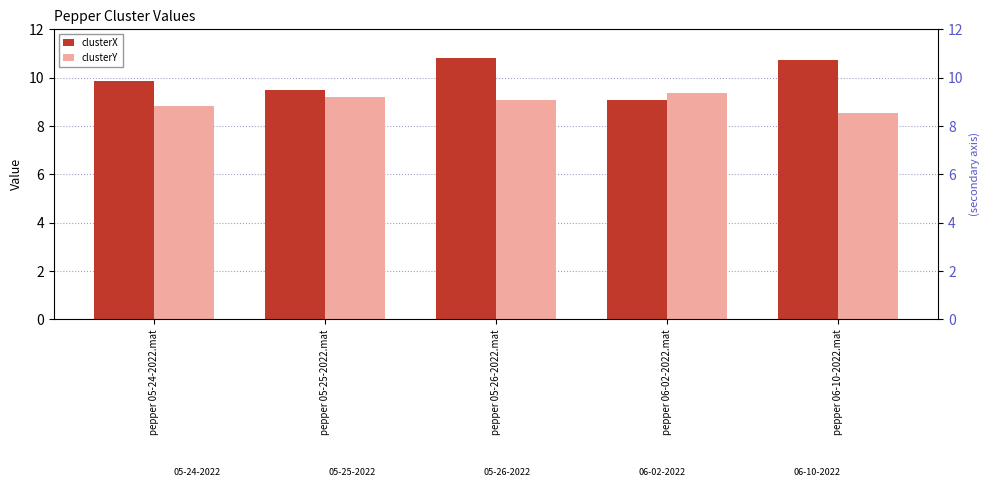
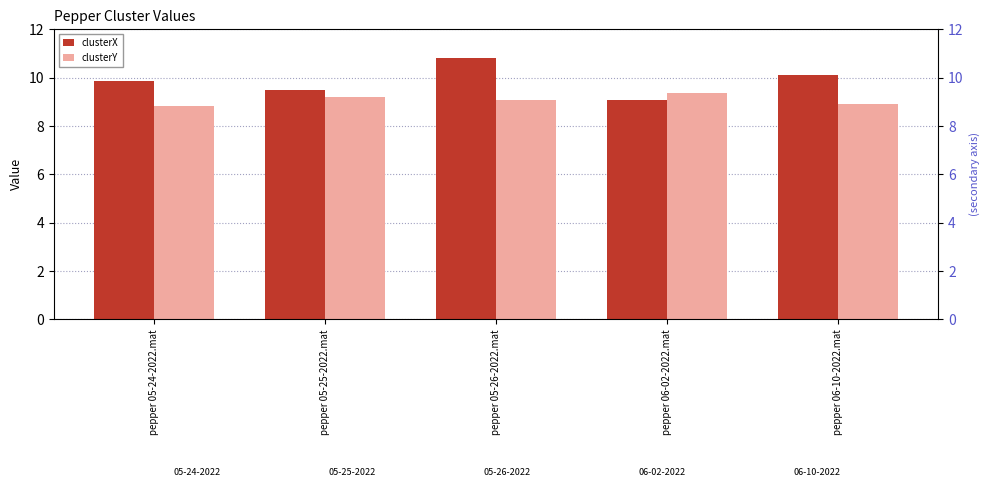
  {
    "clusterX": {
      "pepper 05-24-2022.mat": 9.9,
      "pepper 05-25-2022.mat": 9.5,
      "pepper 05-26-2022.mat": 10.8,
      "pepper 06-02-2022.mat": 9.1,
-     "pepper 06-10-2022.mat": 10.7
+     "pepper 06-10-2022.mat": 10.1
    },
    "clusterY": {
      "pepper 05-24-2022.mat": 8.8,
      "pepper 05-25-2022.mat": 9.2,
      "pepper 05-26-2022.mat": 9.1,
      "pepper 06-02-2022.mat": 9.4,
-     "pepper 06-10-2022.mat": 8.5
+     "pepper 06-10-2022.mat": 8.9
    }
  }
